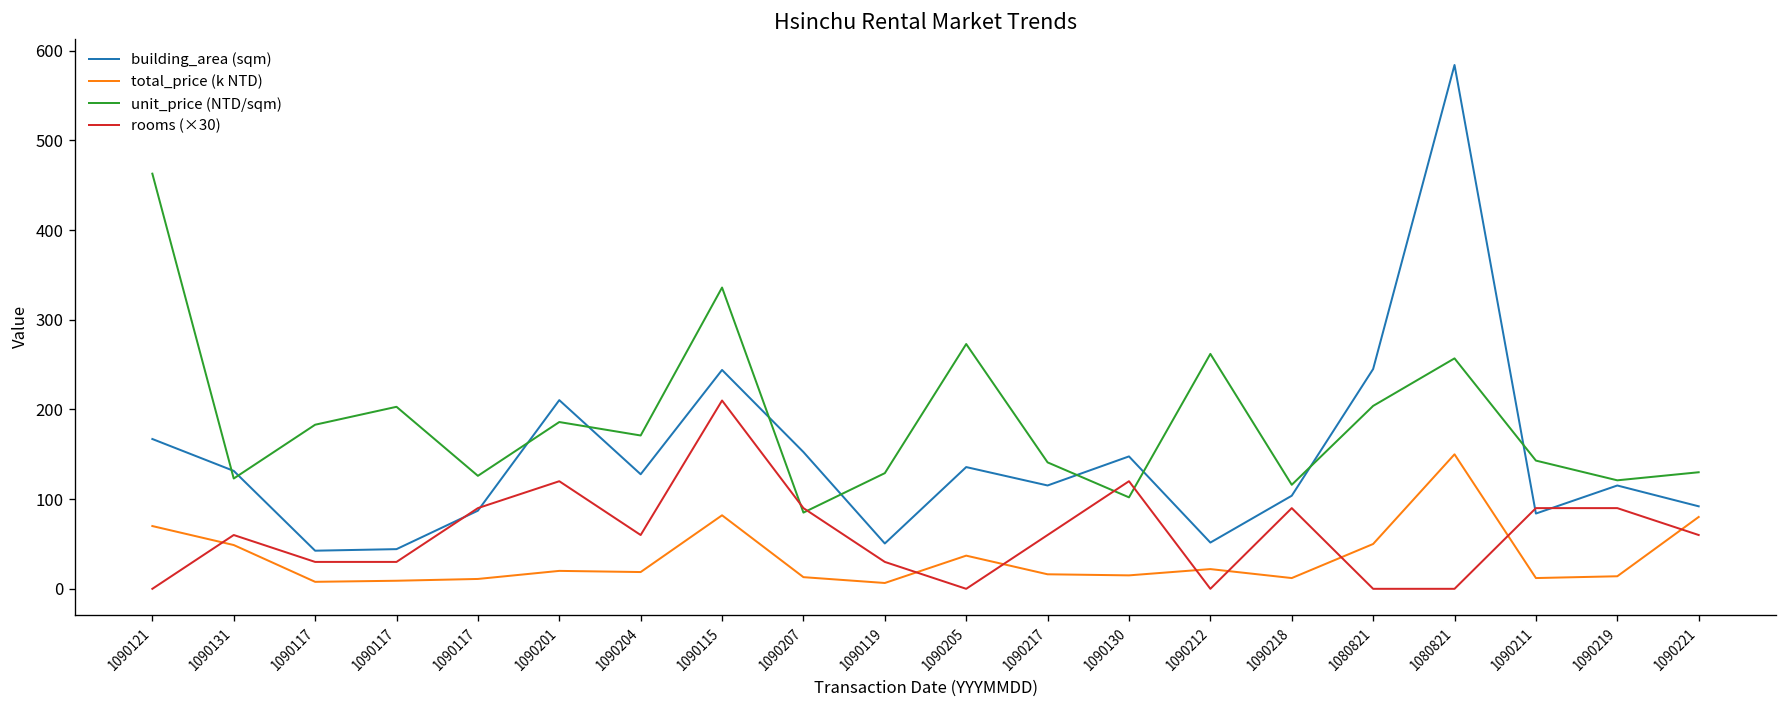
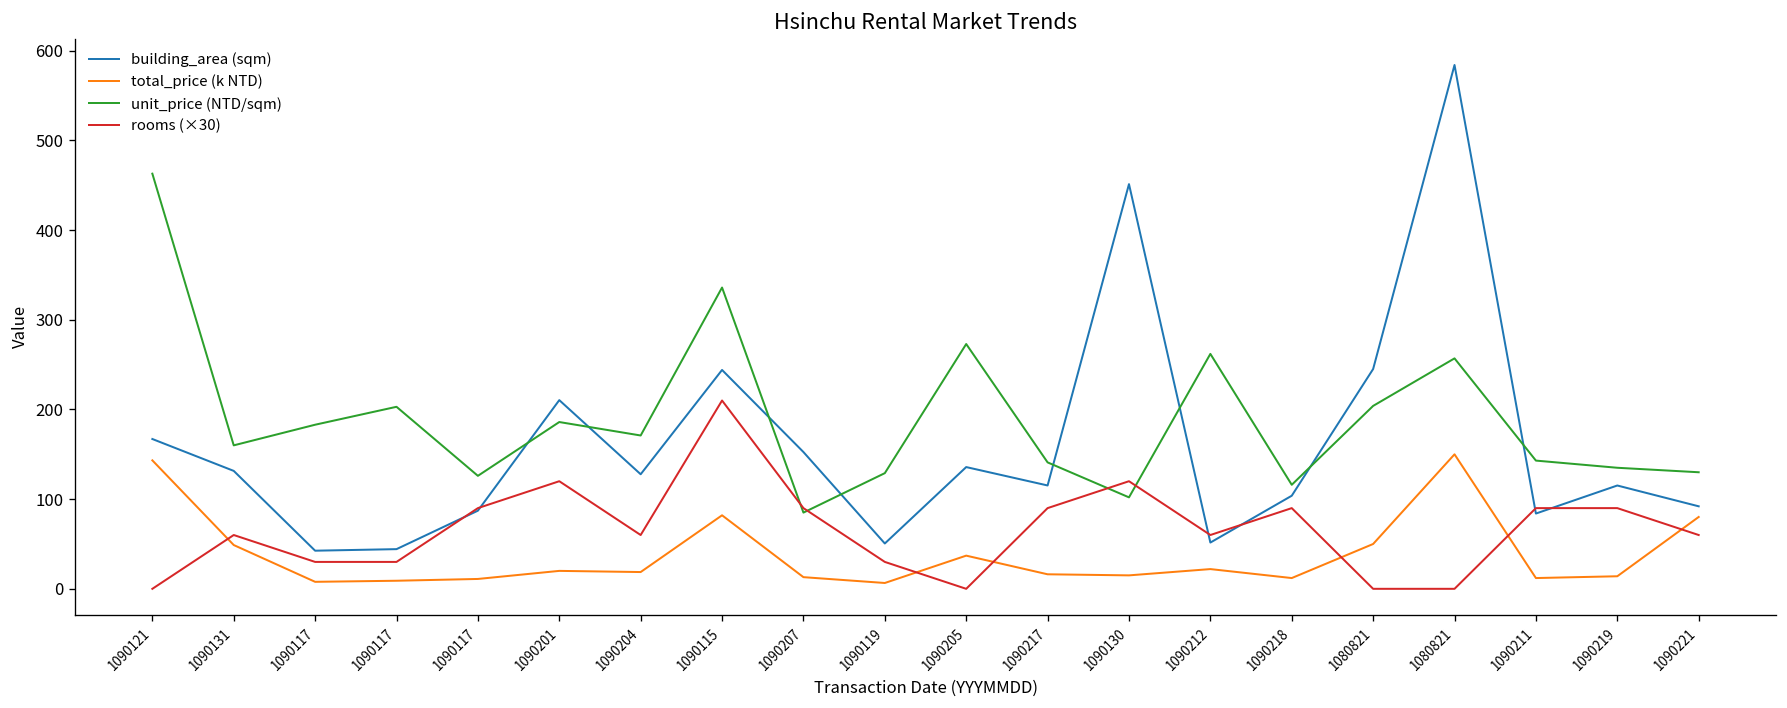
  {
    "building_area (sqm)": {
      "1090121": 170,
      "1090131": 130,
      "1090201": 210,
      "1090204": 130,
      "1090115": 240,
      "1090207": 150,
      "1090119": 50,
      "1090205": 140,
      "1090217": 120,
-     "1090130": 150,
+     "1090130": 450,
      "1090212": 50,
      "1090218": 100,
      "1090211": 80,
      "1090219": 120,
      "1090221": 90
    },
    "total_price (k NTD)": {
-     "1090121": 70,
+     "1090121": 140,
      "1090131": 50,
      "1090201": 20,
      "1090204": 20,
      "1090115": 80,
      "1090207": 10,
      "1090119": 10,
      "1090205": 40,
      "1090217": 20,
      "1090130": 20,
      "1090212": 20,
      "1090218": 10,
      "1090211": 10,
      "1090219": 10,
      "1090221": 80
    },
    "unit_price (NTD/sqm)": {
      "1090121": 460,
-     "1090131": 120,
+     "1090131": 160,
      "1090201": 190,
      "1090204": 170,
      "1090115": 340,
      "1090207": 90,
      "1090119": 130,
      "1090205": 270,
      "1090217": 140,
      "1090130": 100,
      "1090212": 260,
      "1090218": 120,
      "1090211": 140,
-     "1090219": 120,
+     "1090219": 140,
      "1090221": 130
    },
    "rooms (×30)": {
      "1090121": 0,
      "1090131": 60,
      "1090201": 120,
      "1090204": 60,
      "1090115": 210,
      "1090207": 90,
      "1090119": 30,
      "1090205": 0,
-     "1090217": 60,
+     "1090217": 90,
      "1090130": 120,
-     "1090212": 0,
+     "1090212": 60,
      "1090218": 90,
      "1090211": 90,
      "1090219": 90,
      "1090221": 60
    }
  }
